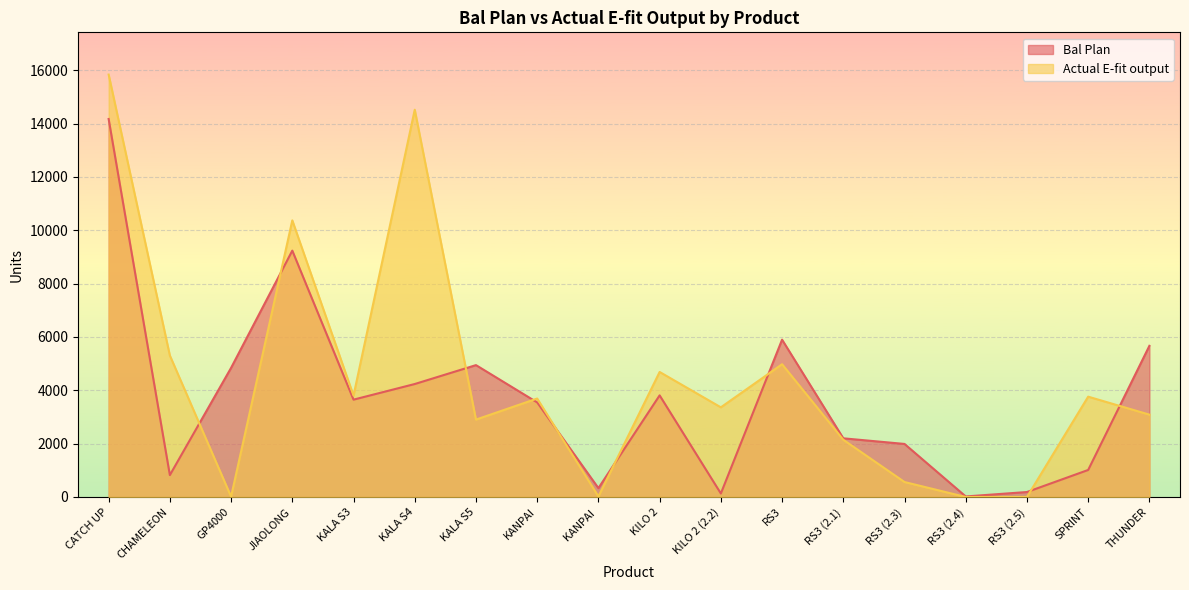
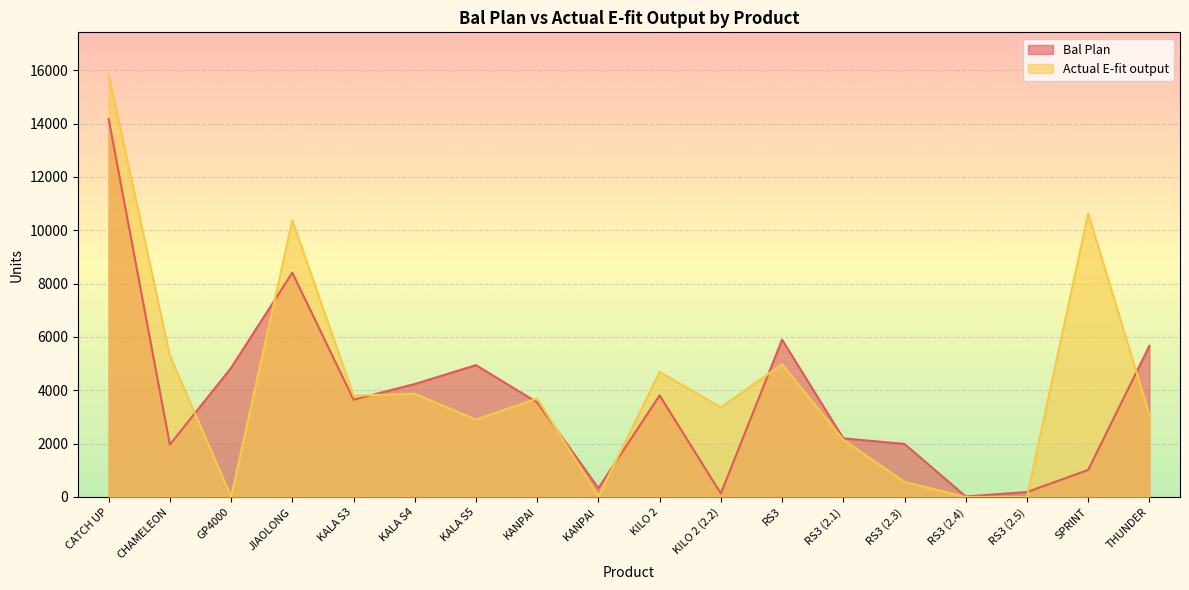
  {
    "Bal Plan": {
      "CATCH UP": 14200,
-     "CHAMELEON": 800,
+     "CHAMELEON": 2000,
      "GP4000": 4800,
-     "JIAOLONG": 9200,
+     "JIAOLONG": 8400,
      "KALA S3": 3700,
      "KALA S4": 4200,
      "KALA S5": 4900,
      "KILO 2": 3800,
      "KILO 2 (2.2)": 100,
      "RS3": 5900,
      "RS3 (2.3)": 2000,
      "RS3 (2.5)": 200,
      "SPRINT": 1000,
      "THUNDER": 5700
    },
    "Actual E-fit output": {
      "CATCH UP": 15800,
      "CHAMELEON": 5300,
      "GP4000": 0,
      "JIAOLONG": 10400,
      "KALA S3": 3800,
-     "KALA S4": 14500,
+     "KALA S4": 3900,
      "KALA S5": 2900,
      "KILO 2": 4700,
      "KILO 2 (2.2)": 3400,
      "RS3": 5000,
      "RS3 (2.3)": 600,
      "RS3 (2.5)": 0,
-     "SPRINT": 3800,
+     "SPRINT": 10600,
      "THUNDER": 3100
    }
  }
